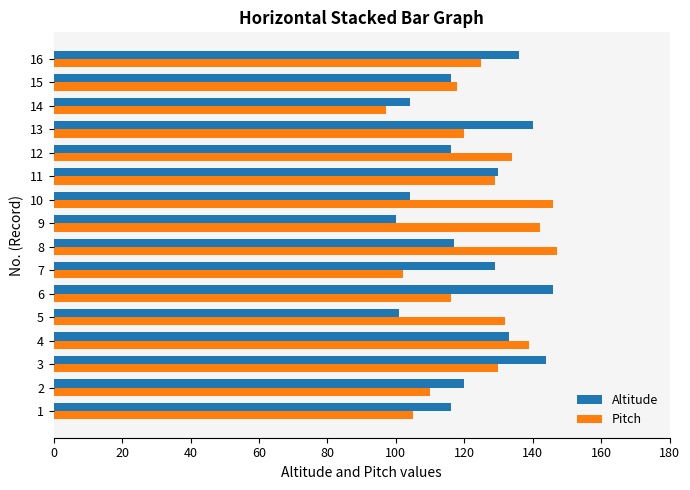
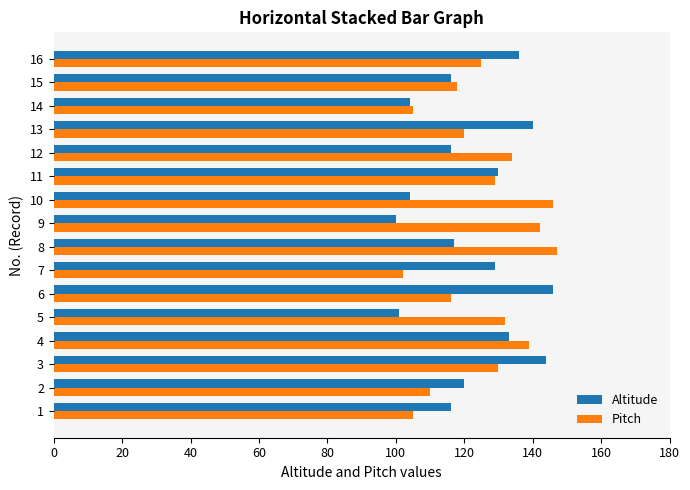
  {
    "Altitude": {
      "16": 136,
      "15": 116,
      "14": 104,
      "13": 140,
      "12": 116,
      "11": 130,
      "10": 104,
      "9": 100,
      "8": 117,
      "7": 129,
      "6": 146,
      "5": 101,
      "4": 133,
      "3": 144,
      "2": 120,
      "1": 116
    },
    "Pitch": {
      "16": 125,
      "15": 118,
-     "14": 97,
+     "14": 105,
      "13": 120,
      "12": 134,
      "11": 129,
      "10": 146,
      "9": 142,
      "8": 147,
      "7": 102,
      "6": 116,
      "5": 132,
      "4": 139,
      "3": 130,
      "2": 110,
      "1": 105
    }
  }
